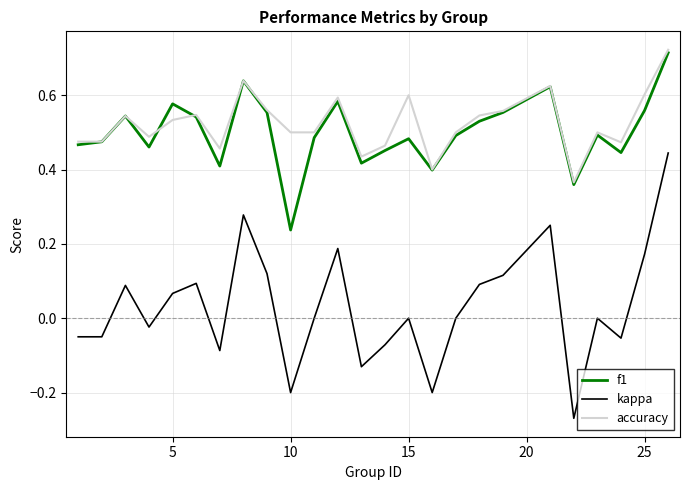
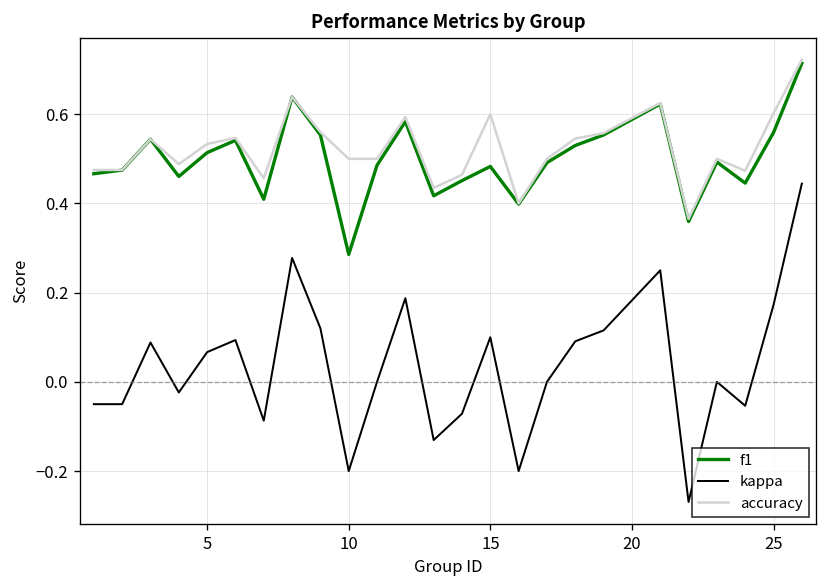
  {
    "f1": {
-     "5": 0.58,
-     "10": 0.24,
+     "5": 0.51,
+     "10": 0.29,
      "15": 0.48,
      "25": 0.56
    },
    "kappa": {
      "5": 0.07,
      "10": -0.2,
-     "15": 0.0,
+     "15": 0.1,
      "25": 0.17
    },
    "accuracy": {
      "5": 0.53,
      "10": 0.50,
      "15": 0.60,
      "25": 0.60
    }
  }
